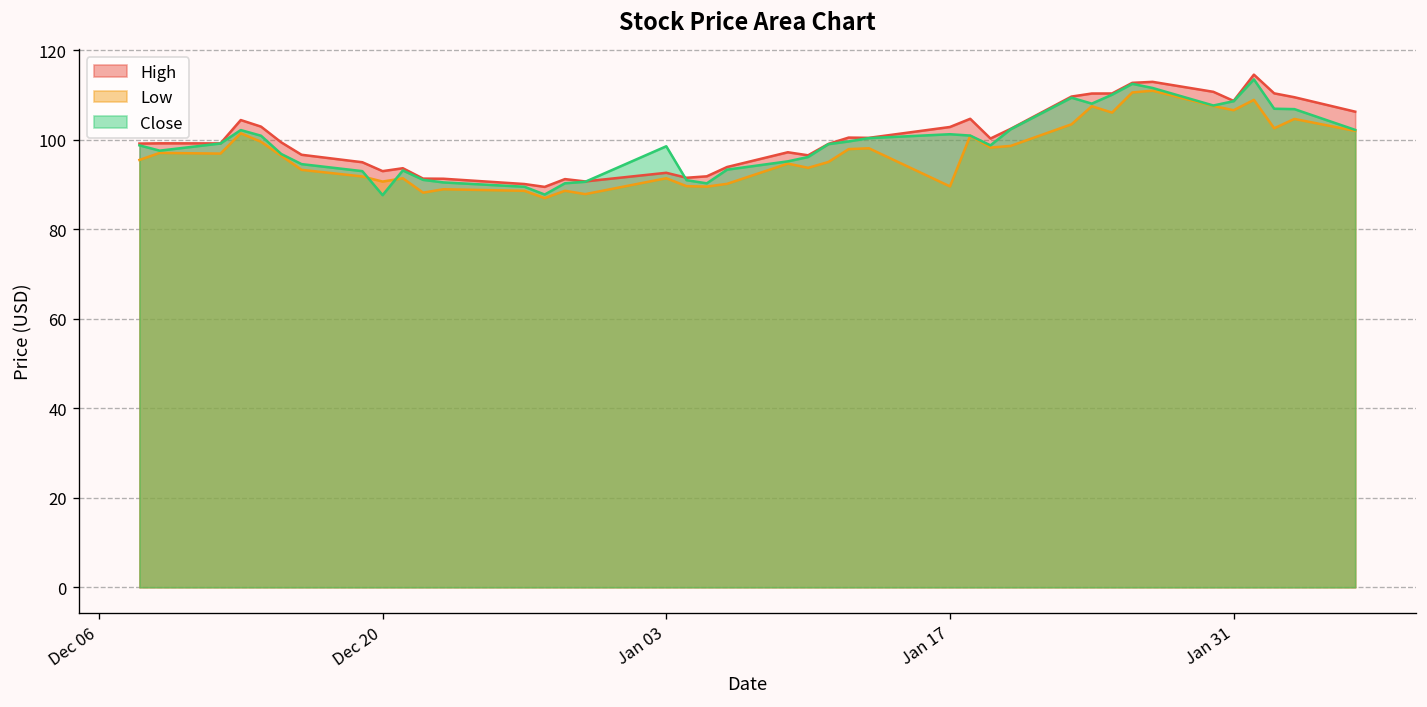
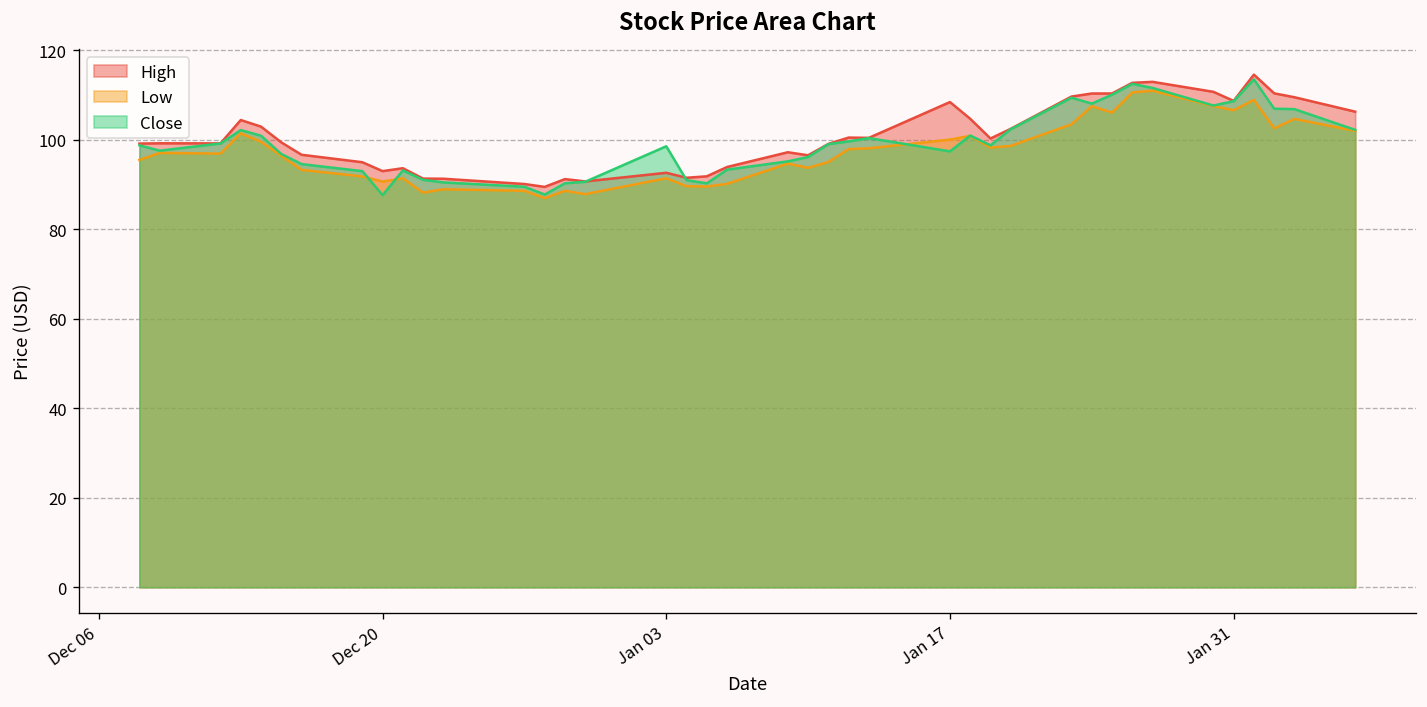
  {
    "High": {
      "Dec 20": 93,
      "Jan 03": 93,
-     "Jan 17": 103
+     "Jan 17": 108
    },
    "Low": {
      "Dec 20": 91,
      "Jan 03": 91,
-     "Jan 17": 90,
+     "Jan 17": 100,
      "Jan 31": 107
    },
    "Close": {
      "Dec 20": 88,
      "Jan 03": 99,
-     "Jan 17": 101
+     "Jan 17": 97
    }
  }
